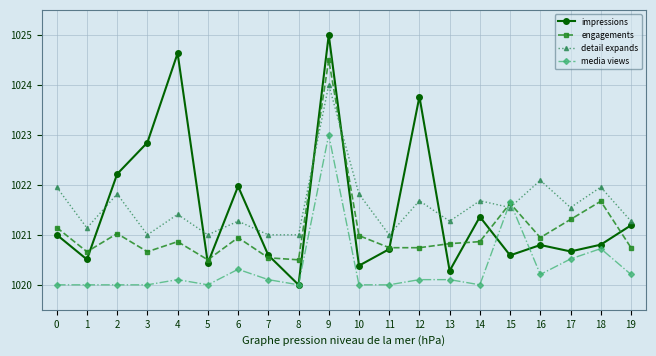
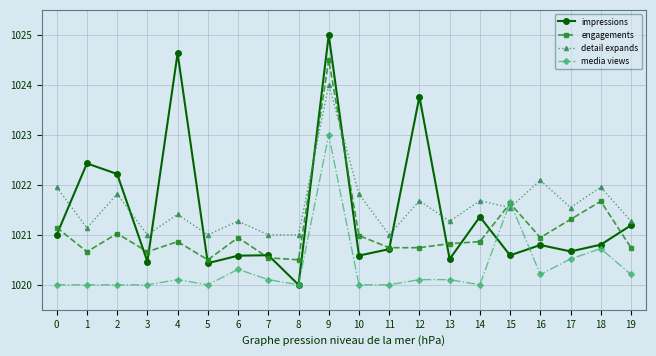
  {
    "impressions": {
      "0": 1021.0,
-     "1": 1020.5,
+     "1": 1022.4,
      "2": 1022.2,
-     "3": 1022.8,
+     "3": 1020.5,
      "4": 1024.6,
      "5": 1020.4,
-     "6": 1022.0,
+     "6": 1020.6,
      "7": 1020.6,
      "9": 1025.0,
-     "10": 1020.4,
+     "10": 1020.6,
      "12": 1023.8,
-     "13": 1020.3,
+     "13": 1020.5,
      "14": 1021.4,
      "15": 1020.6,
      "16": 1020.8,
      "17": 1020.7,
      "18": 1020.8,
      "19": 1021.2
    }
  }
